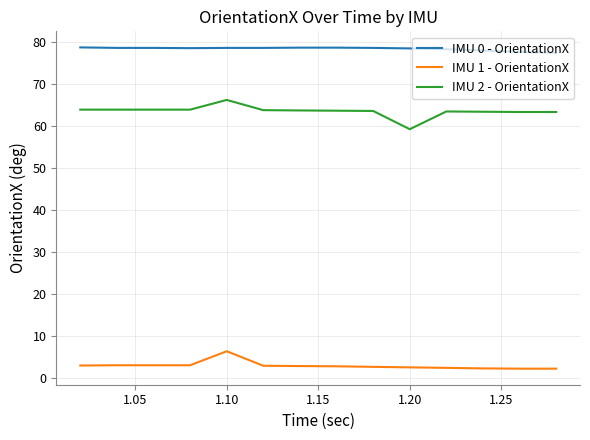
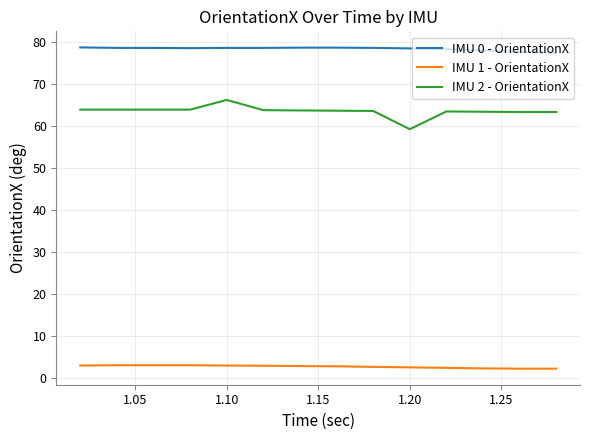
  {
    "IMU 0 - OrientationX": {
      "1.10": 79,
      "1.20": 78
    },
    "IMU 1 - OrientationX": {
-     "1.10": 6,
+     "1.10": 3,
      "1.20": 3
    },
    "IMU 2 - OrientationX": {
      "1.10": 66,
      "1.20": 59
    }
  }
